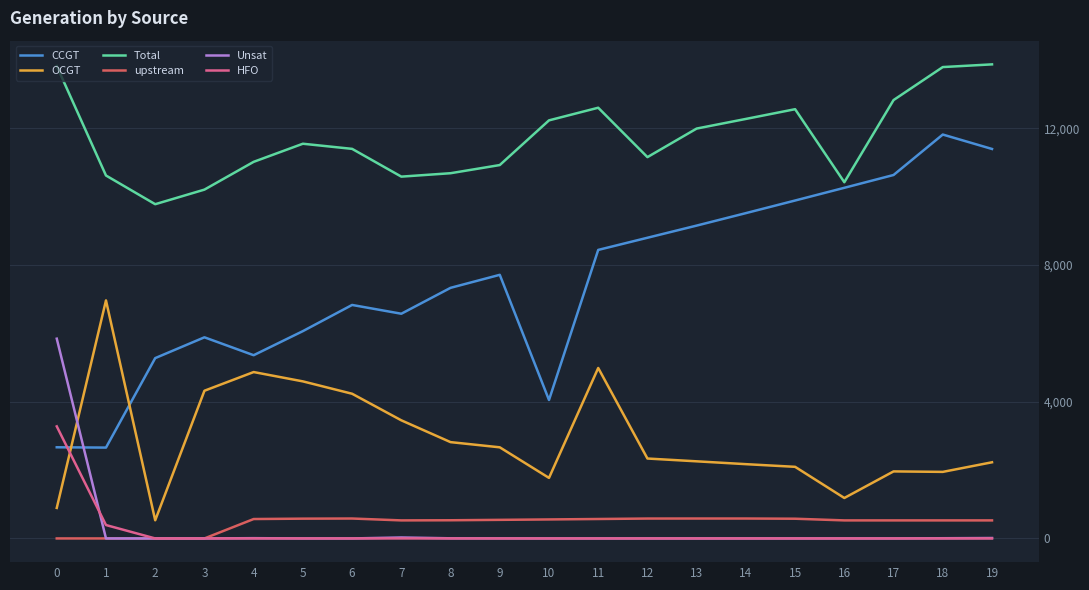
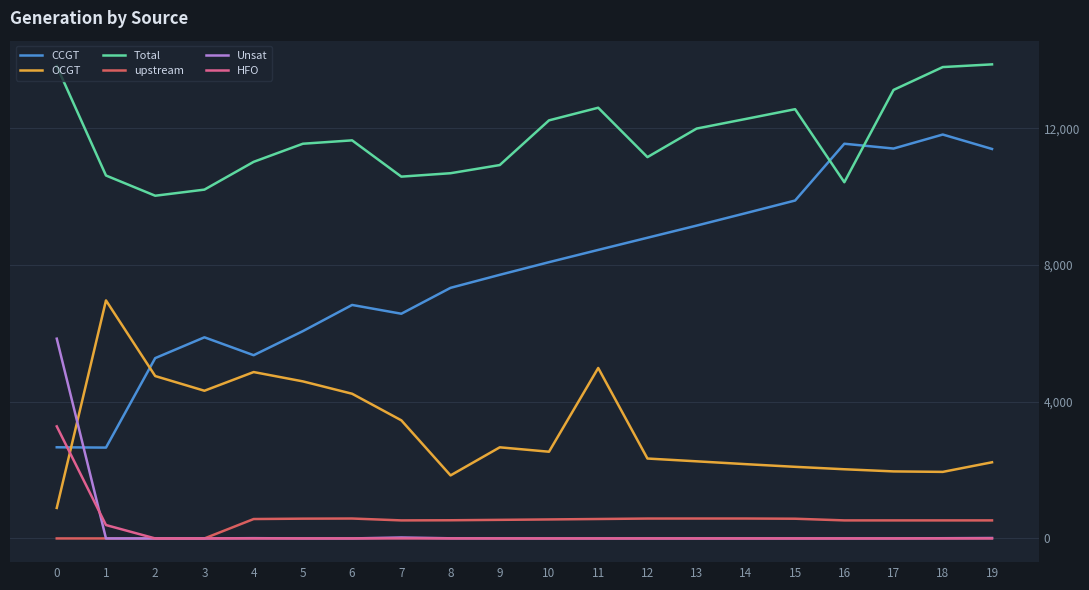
  {
    "CCGT": {
      "0": "2,700",
      "1": "2,700",
      "2": "5,300",
      "3": "5,900",
      "4": "5,400",
      "5": "6,100",
      "6": "6,800",
      "7": "6,600",
      "8": "7,300",
      "9": "7,700",
-     "10": "4,100",
+     "10": "8,100",
      "11": "8,400",
      "12": "8,800",
      "13": "9,200",
      "14": "9,500",
      "15": "9,900",
-     "16": "10,300",
-     "17": "10,600",
+     "16": "11,600",
+     "17": "11,400",
      "18": "11,800",
      "19": "11,400"
    },
    "OCGT": {
      "0": "900",
      "1": "7,000",
-     "2": "500",
+     "2": "4,800",
      "3": "4,300",
      "4": "4,900",
      "5": "4,600",
      "6": "4,200",
      "7": "3,500",
-     "8": "2,800",
+     "8": "1,800",
      "9": "2,700",
-     "10": "1,800",
+     "10": "2,500",
      "11": "5,000",
      "12": "2,300",
      "13": "2,300",
      "14": "2,200",
      "15": "2,100",
-     "16": "1,200",
+     "16": "2,000",
      "17": "2,000",
      "18": "1,900",
      "19": "2,200"
    },
    "Total": {
      "1": "10,600",
-     "2": "9,800",
+     "2": "10,000",
      "3": "10,200",
      "4": "11,000",
      "5": "11,600",
-     "6": "11,400",
+     "6": "11,700",
      "7": "10,600",
      "8": "10,700",
      "9": "10,900",
      "10": "12,200",
      "11": "12,600",
      "12": "11,200",
      "13": "12,000",
      "14": "12,300",
      "15": "12,600",
      "16": "10,400",
-     "17": "12,800",
+     "17": "13,100",
      "18": "13,800",
      "19": "13,900"
    },
    "Unsat": {
      "0": "5,800"
    }
  }
